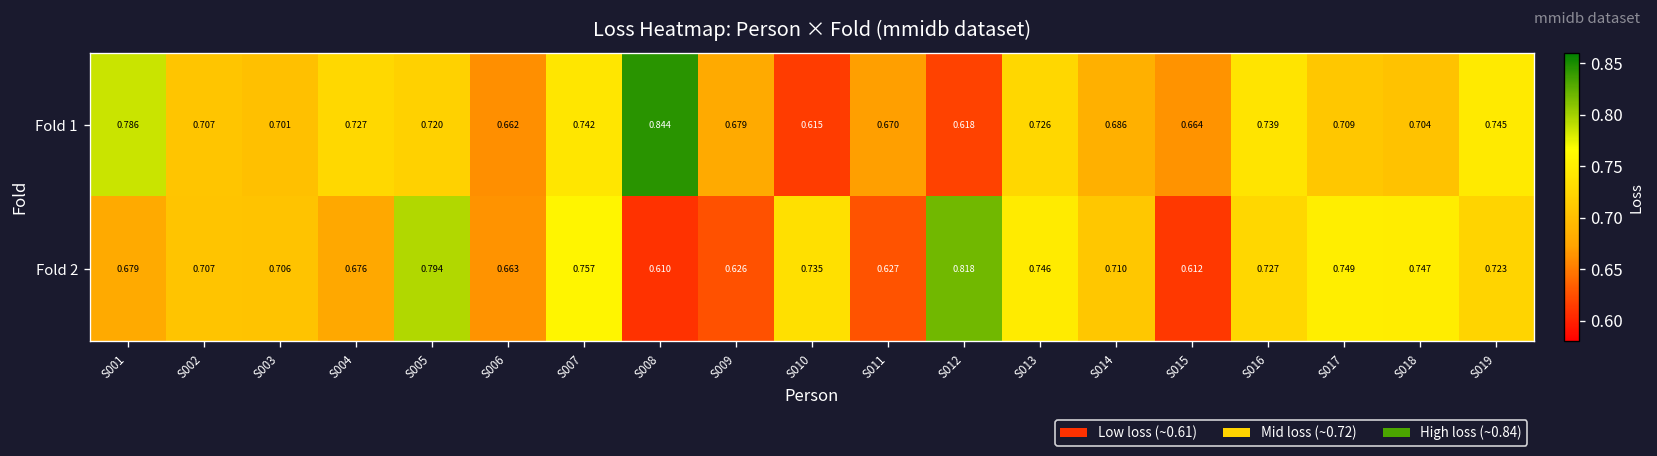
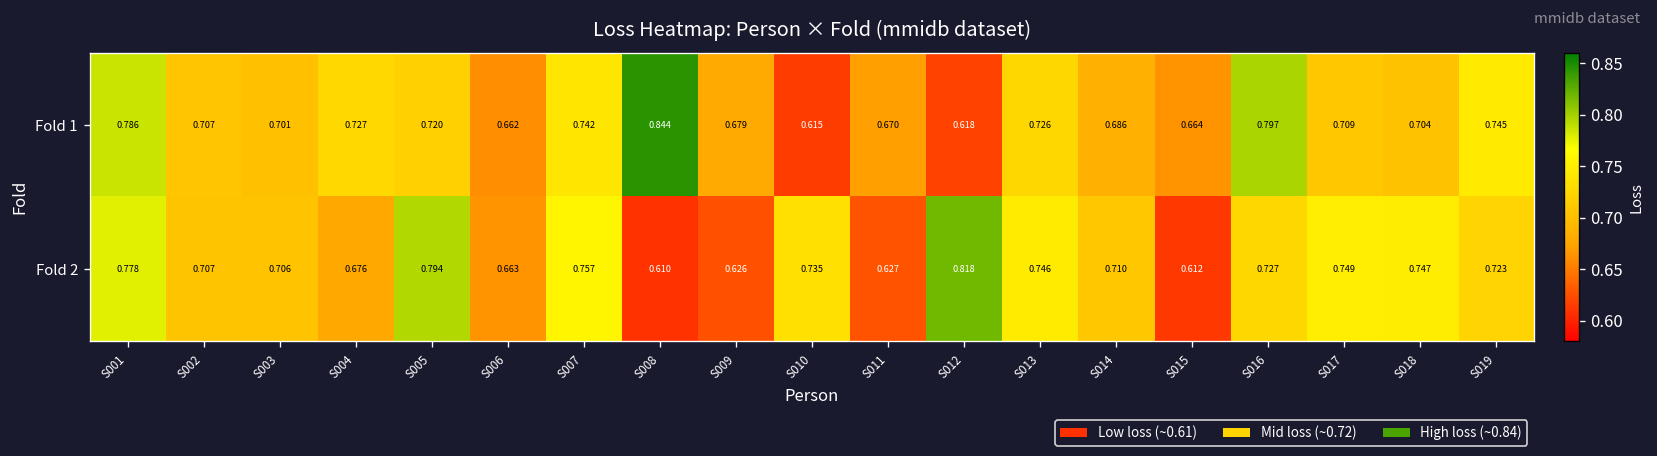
  {
    "Fold 1": {
      "S001": 0.786,
      "S002": 0.707,
      "S003": 0.701,
      "S004": 0.727,
      "S005": 0.720,
      "S006": 0.662,
      "S007": 0.742,
      "S008": 0.844,
      "S009": 0.679,
      "S010": 0.615,
      "S011": 0.670,
      "S012": 0.618,
      "S013": 0.726,
      "S014": 0.686,
      "S015": 0.664,
-     "S016": 0.739,
+     "S016": 0.797,
      "S017": 0.709,
      "S018": 0.704,
      "S019": 0.745
    },
    "Fold 2": {
-     "S001": 0.679,
+     "S001": 0.778,
      "S002": 0.707,
      "S003": 0.706,
      "S004": 0.676,
      "S005": 0.794,
      "S006": 0.663,
      "S007": 0.757,
      "S008": 0.610,
      "S009": 0.626,
      "S010": 0.735,
      "S011": 0.627,
      "S012": 0.818,
      "S013": 0.746,
      "S014": 0.710,
      "S015": 0.612,
      "S016": 0.727,
      "S017": 0.749,
      "S018": 0.747,
      "S019": 0.723
    }
  }
